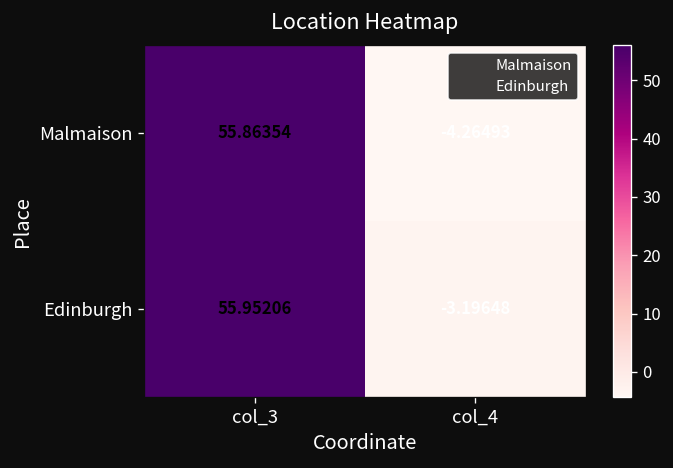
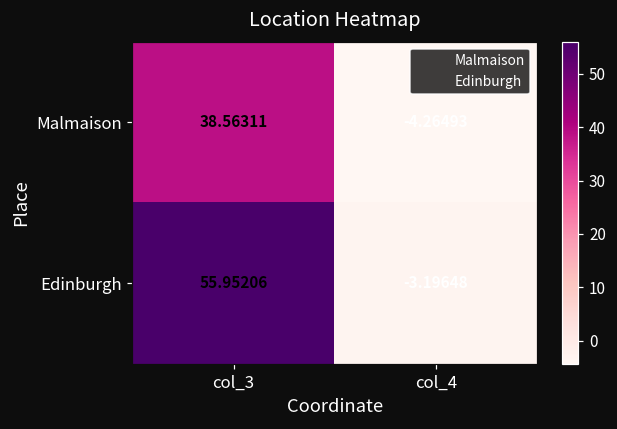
  {
    "Malmaison": {
-     "col_3": 55.86354
+     "col_3": 38.56311
    },
    "Edinburgh": {
      "col_3": 55.95206
    }
  }
